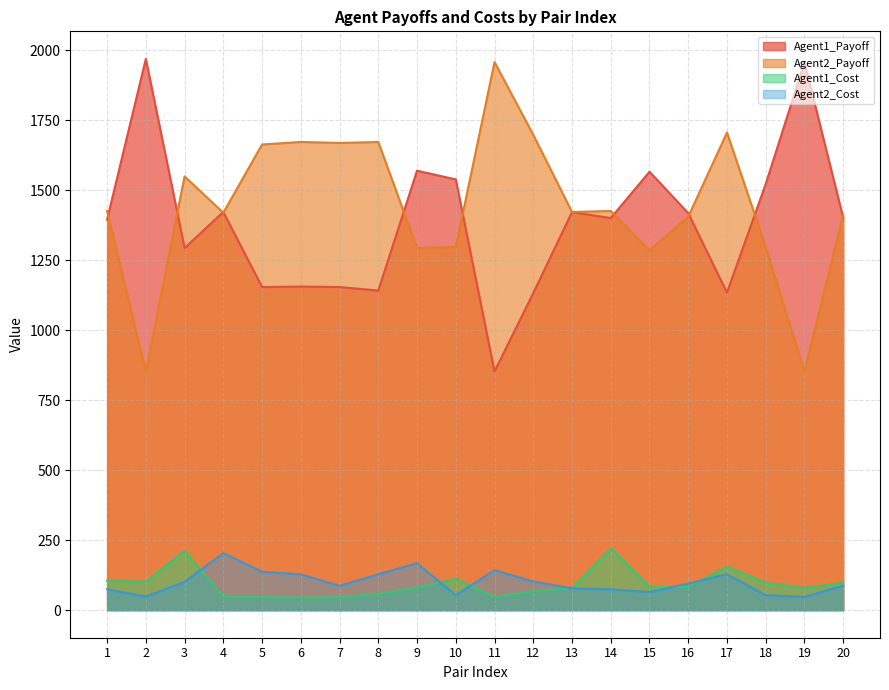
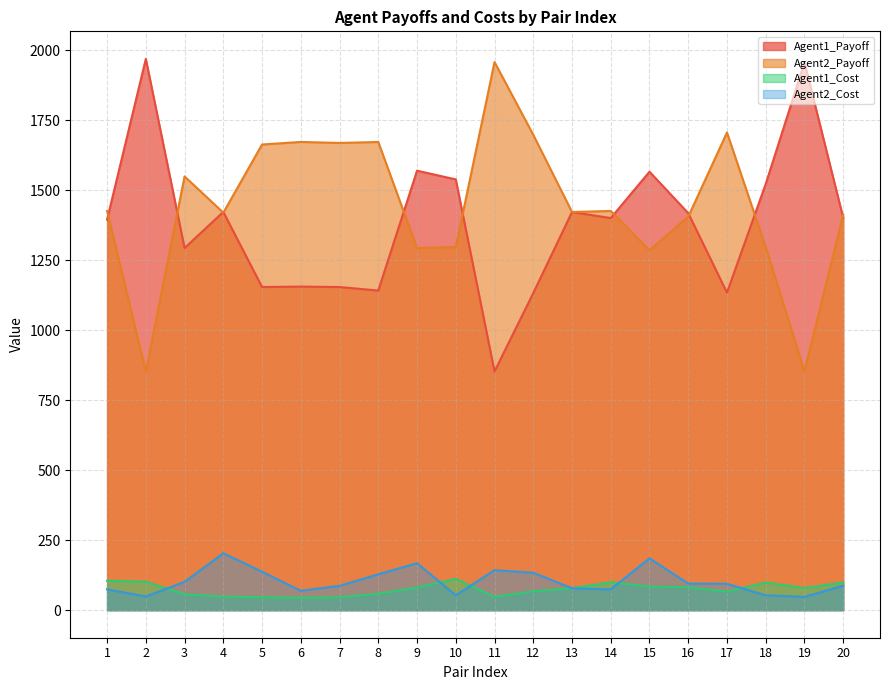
  {
    "Agent1_Cost": {
      "1": 110,
      "2": 100,
-     "3": 210,
+     "3": 60,
      "4": 50,
      "5": 50,
      "6": 40,
      "7": 50,
      "8": 60,
      "9": 80,
      "10": 110,
      "11": 50,
      "12": 70,
-     "14": 220,
+     "14": 100,
      "15": 80,
      "16": 80,
-     "17": 160,
+     "17": 70,
      "18": 100,
      "19": 80,
      "20": 100
    },
    "Agent2_Cost": {
      "1": 70,
      "2": 50,
      "3": 100,
      "4": 200,
      "5": 140,
-     "6": 130,
+     "6": 70,
      "7": 90,
      "8": 130,
      "9": 170,
      "10": 50,
      "11": 140,
-     "12": 100,
+     "12": 130,
      "14": 70,
-     "15": 60,
+     "15": 190,
      "16": 90,
-     "17": 130,
+     "17": 90,
      "18": 50,
      "19": 50,
      "20": 90
    }
  }
